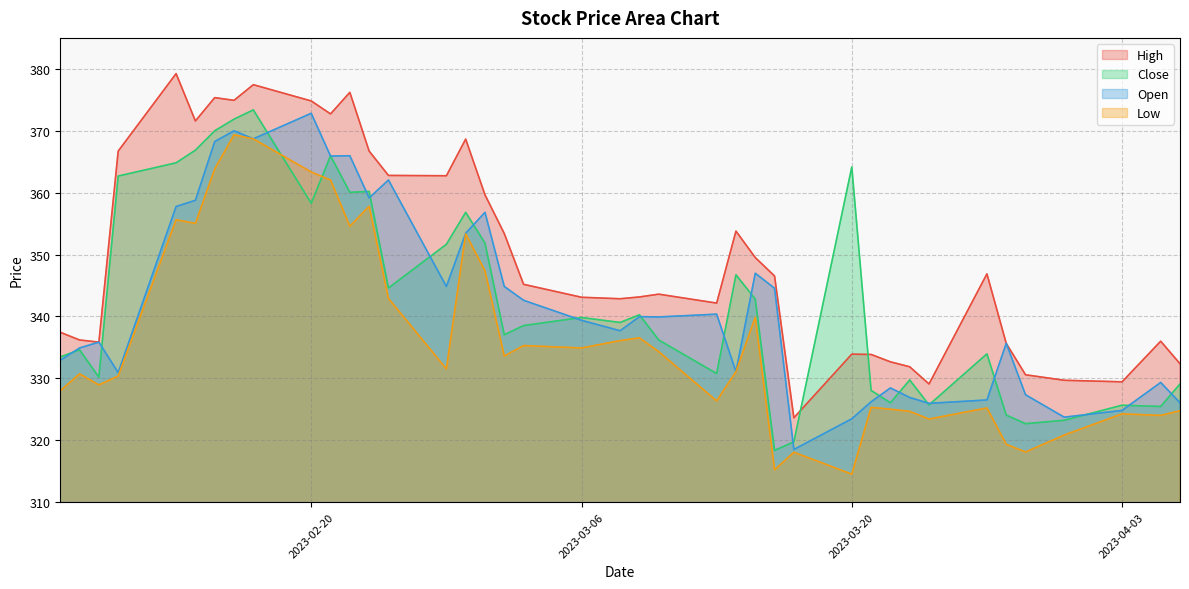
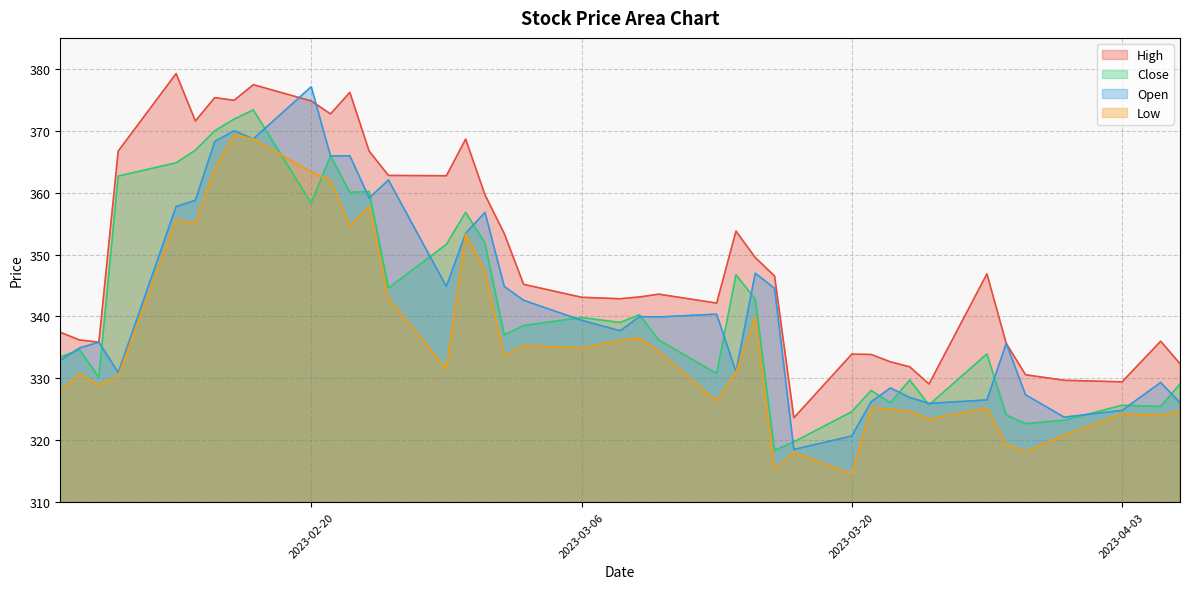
  {
    "Close": {
      "2023-02-20": 358,
      "2023-03-06": 340,
-     "2023-03-20": 364,
+     "2023-03-20": 325,
      "2023-04-03": 326
    },
    "Open": {
-     "2023-02-20": 373,
+     "2023-02-20": 377,
      "2023-03-06": 339,
-     "2023-03-20": 323,
+     "2023-03-20": 321,
      "2023-04-03": 325
    }
  }
